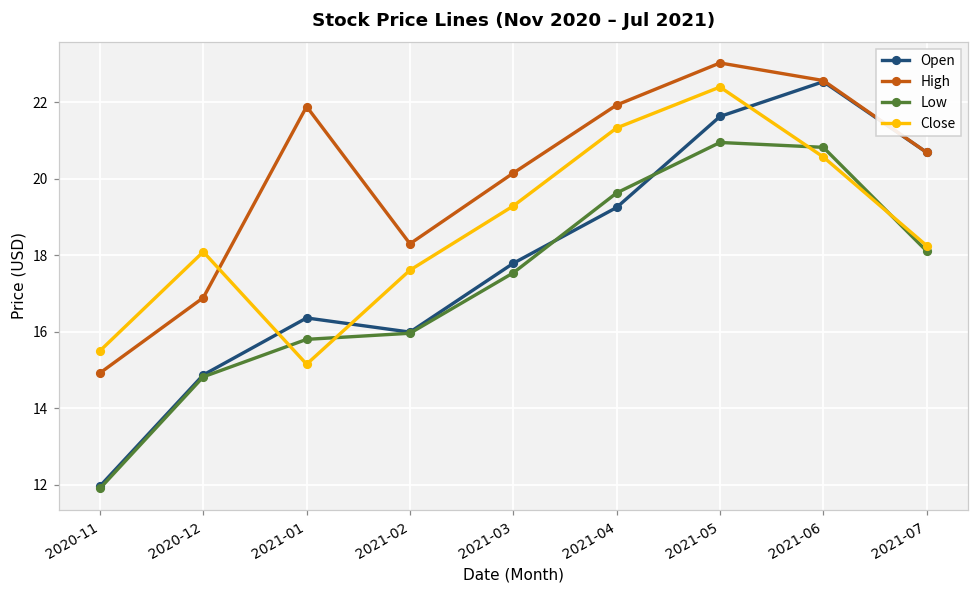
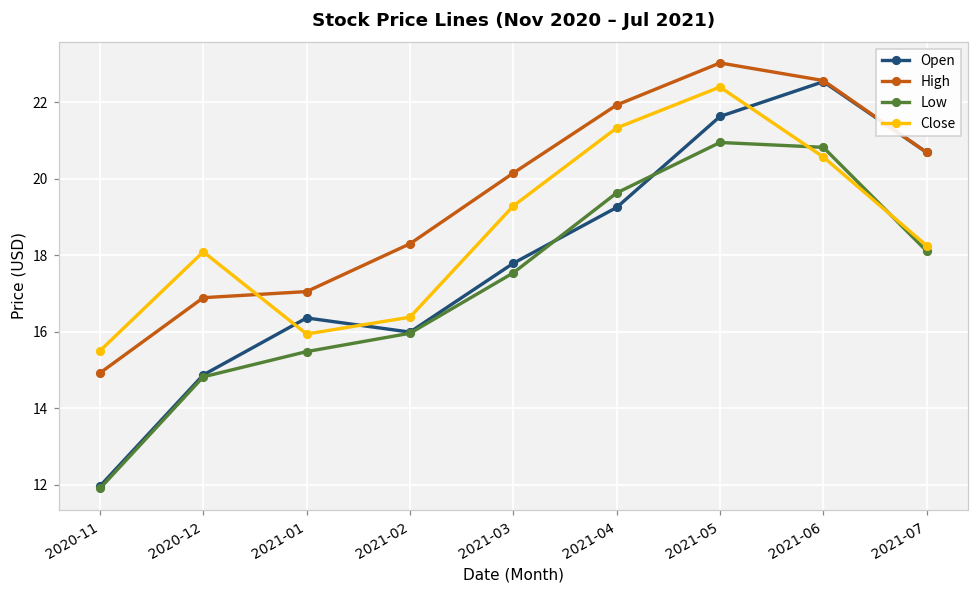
  {
    "Open": {
      "2021-01": 16.4,
      "2021-03": 17.8,
      "2021-04": 19.3,
      "2021-05": 21.6
    },
    "High": {
      "2020-11": 14.9,
      "2020-12": 16.9,
-     "2021-01": 21.9,
+     "2021-01": 17.1,
      "2021-02": 18.3,
      "2021-03": 20.2,
      "2021-04": 21.9,
      "2021-05": 23.0
    },
    "Low": {
-     "2021-01": 15.8,
+     "2021-01": 15.5,
      "2021-03": 17.5,
      "2021-04": 19.6,
      "2021-05": 21.0,
      "2021-06": 20.8,
      "2021-07": 18.1
    },
    "Close": {
      "2020-11": 15.5,
      "2020-12": 18.1,
-     "2021-01": 15.2,
-     "2021-02": 17.6,
+     "2021-01": 15.9,
+     "2021-02": 16.4,
      "2021-03": 19.3,
      "2021-04": 21.3,
      "2021-05": 22.4,
      "2021-06": 20.6,
      "2021-07": 18.3
    }
  }
